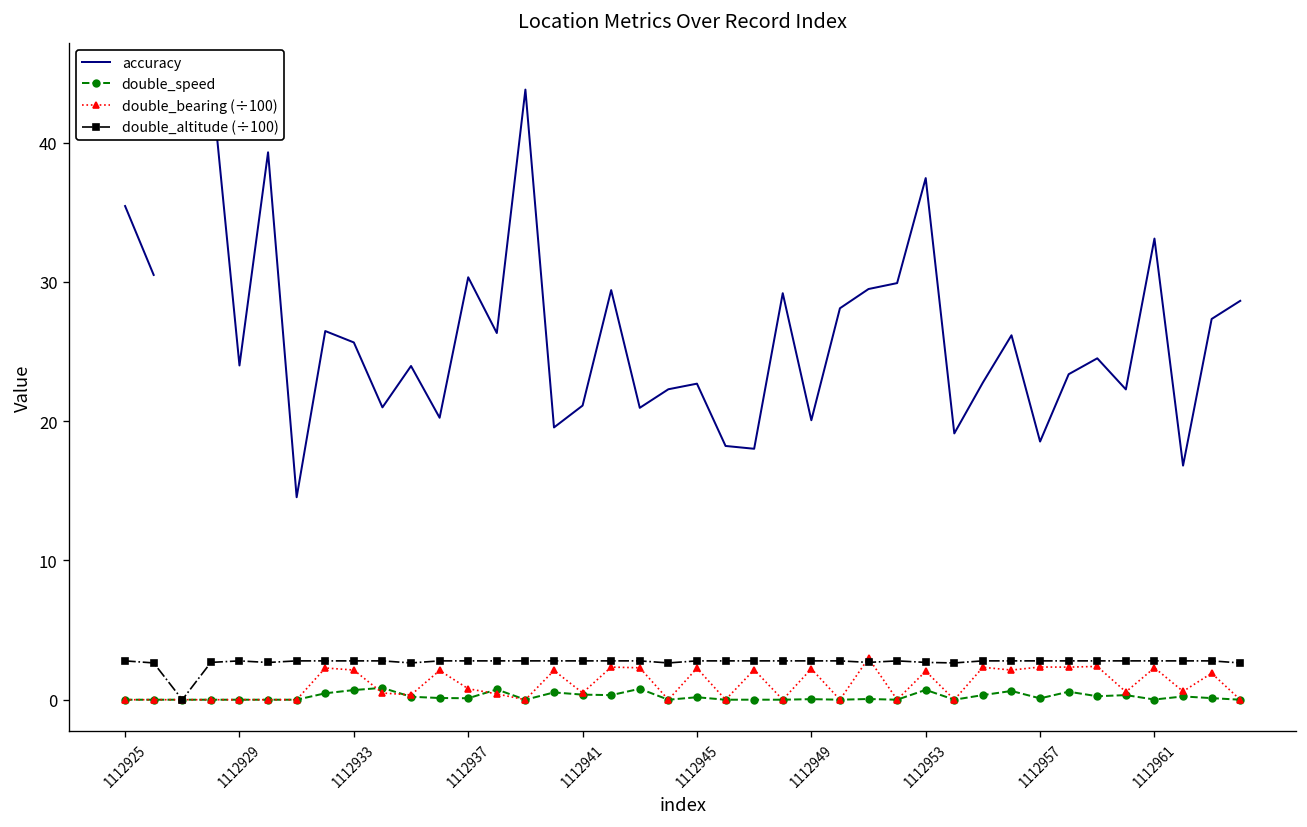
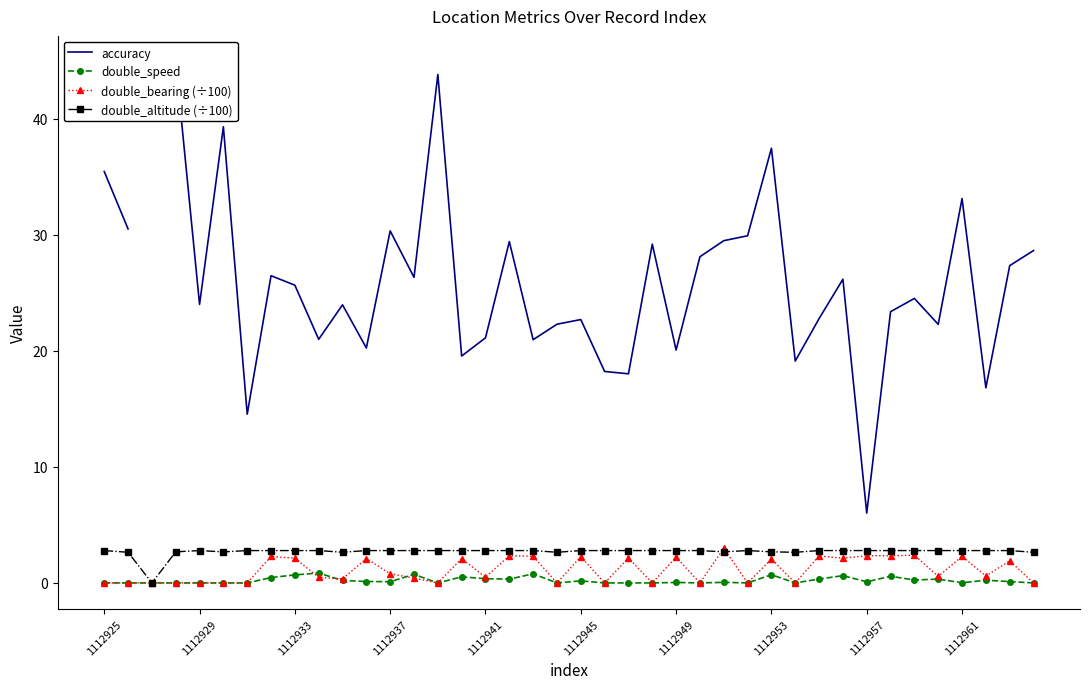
  {
    "accuracy": {
      "1112925": 35.5,
      "1112929": 24.0,
      "1112933": 25.7,
      "1112937": 30.3,
      "1112941": 21.1,
      "1112945": 22.7,
      "1112949": 20.1,
      "1112953": 37.5,
-     "1112957": 18.5,
+     "1112957": 6.0,
      "1112961": 33.1
    },
    "double_speed": {
      "1112933": 0.7,
      "1112937": 0.1,
      "1112945": 0.2,
      "1112949": 0.0,
      "1112953": 0.7,
      "1112957": 0.1,
      "1112961": 0.0
    },
    "double_bearing (÷100)": {
      "1112933": 2.1,
      "1112937": 0.8,
      "1112945": 2.3,
      "1112949": 2.2,
      "1112953": 2.1,
      "1112957": 2.3,
      "1112961": 2.3
    },
    "double_altitude (÷100)": {
      "1112925": 2.8,
      "1112929": 2.8,
      "1112933": 2.8,
      "1112937": 2.8,
      "1112941": 2.8,
      "1112945": 2.8,
      "1112949": 2.8,
      "1112953": 2.7,
      "1112957": 2.8,
      "1112961": 2.8
    }
  }
